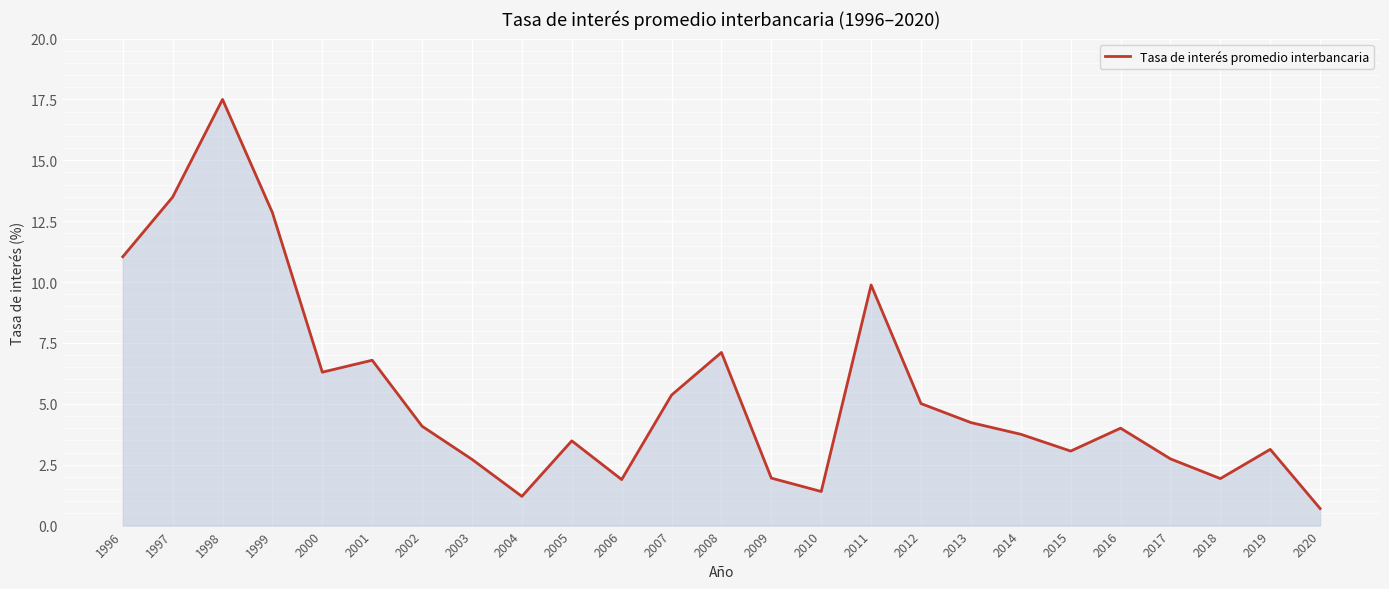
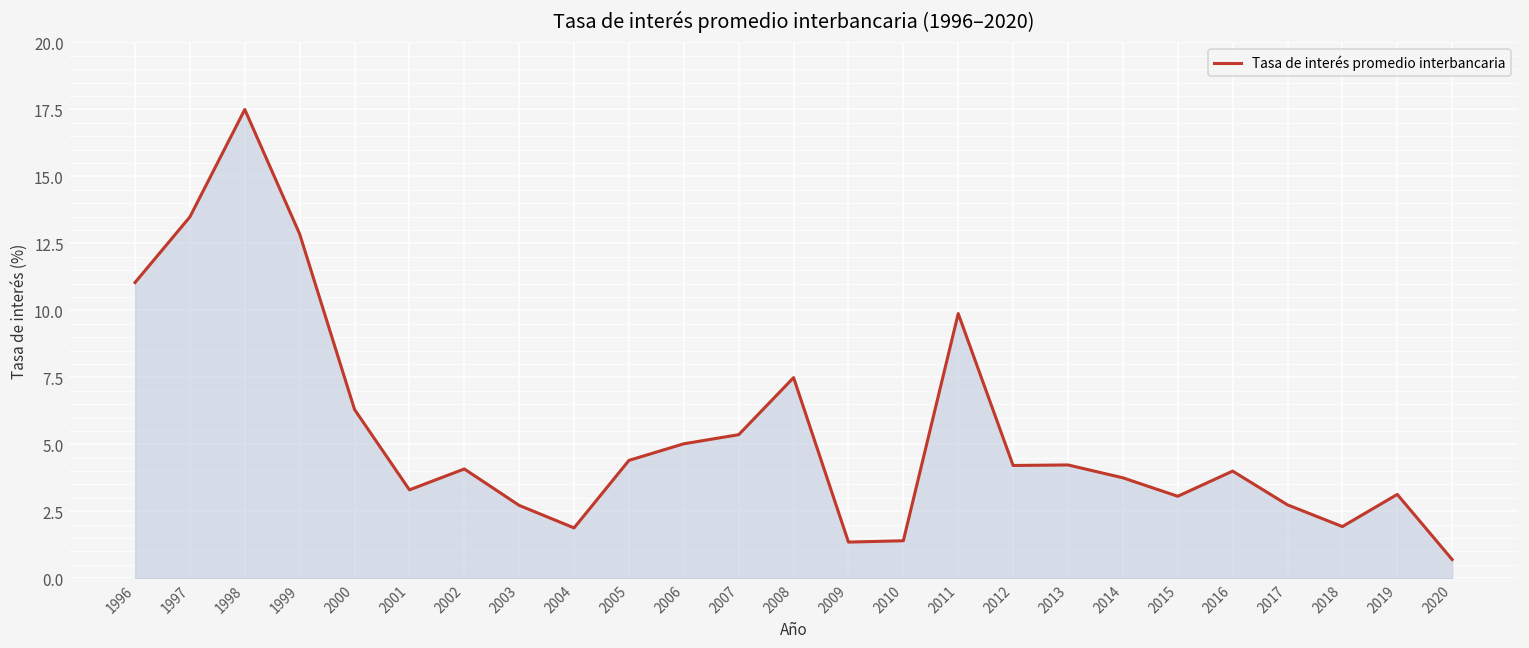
  {
    "1996": 11.0,
    "1997": 13.5,
    "1998": 17.5,
    "1999": 12.9,
    "2000": 6.3,
-   "2001": 6.8,
+   "2001": 3.3,
    "2002": 4.1,
    "2003": 2.7,
-   "2004": 1.2,
-   "2005": 3.5,
-   "2006": 1.9,
+   "2004": 1.9,
+   "2005": 4.4,
+   "2006": 5.0,
    "2007": 5.4,
-   "2008": 7.1,
-   "2009": 2.0,
+   "2008": 7.5,
+   "2009": 1.4,
    "2010": 1.4,
    "2011": 9.9,
-   "2012": 5.0,
+   "2012": 4.2,
    "2013": 4.2,
    "2014": 3.8,
    "2015": 3.1,
    "2016": 4.0,
    "2017": 2.7,
    "2018": 1.9,
    "2019": 3.1,
    "2020": 0.7
  }
